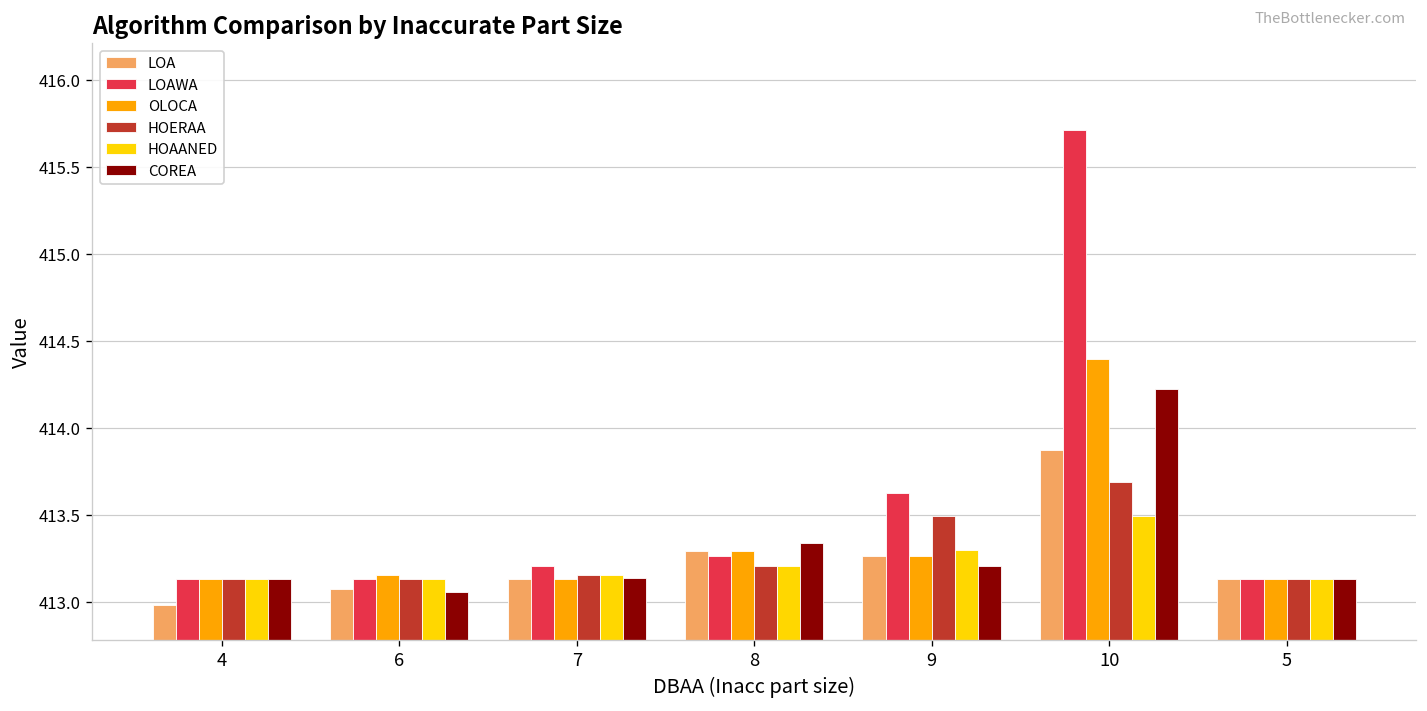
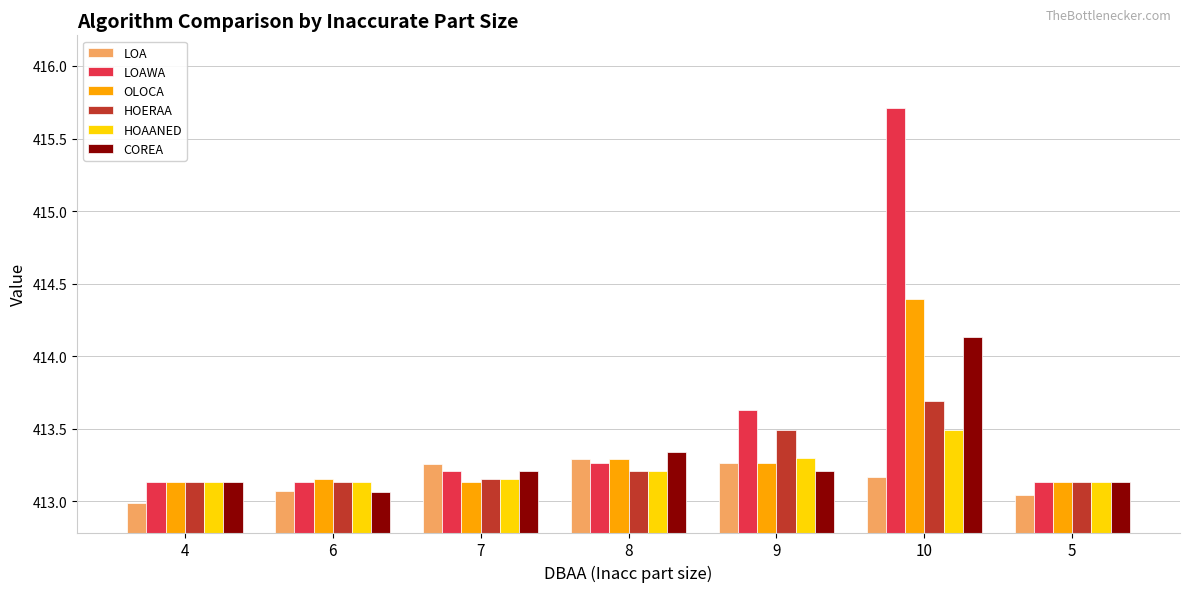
  {
    "LOA": {
      "4": 412.98,
      "6": 413.07,
-     "7": 413.13,
+     "7": 413.26,
      "8": 413.29,
      "9": 413.27,
-     "10": 413.87,
-     "5": 413.13
+     "10": 413.17,
+     "5": 413.04
    },
    "COREA": {
      "4": 413.13,
      "6": 413.06,
-     "7": 413.14,
+     "7": 413.21,
      "8": 413.34,
      "9": 413.21,
-     "10": 414.22,
+     "10": 414.13,
      "5": 413.13
    }
  }
